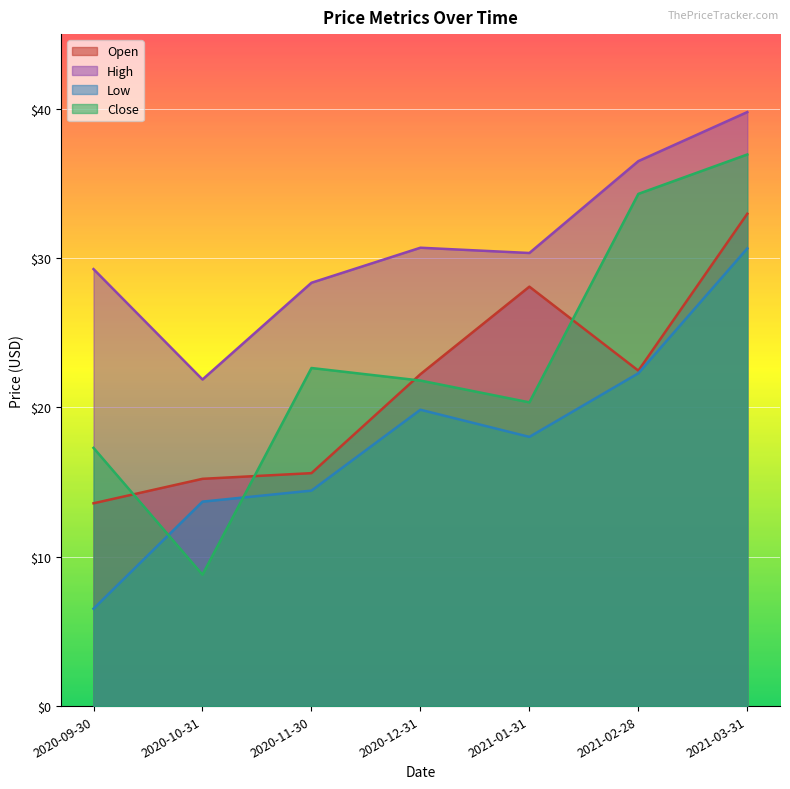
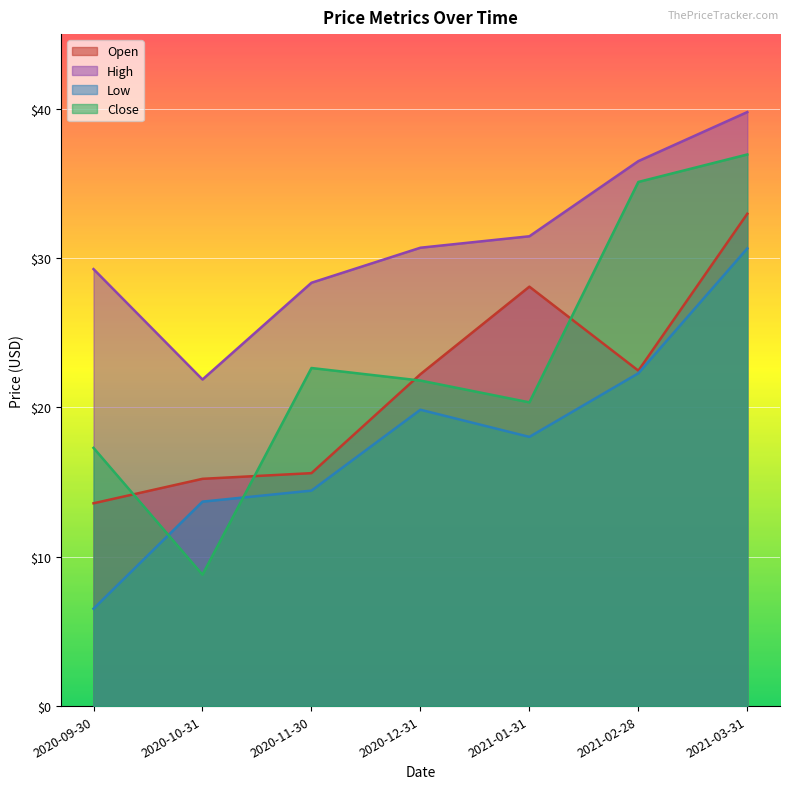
  {
    "Open": {
      "2020-09-30": "$13.6",
      "2020-10-31": "$15.2",
      "2020-11-30": "$15.6",
      "2020-12-31": "$22.2",
      "2021-01-31": "$28.1",
      "2021-02-28": "$22.5",
      "2021-03-31": "$33.0"
    },
    "High": {
      "2020-09-30": "$29.3",
      "2020-10-31": "$21.9",
      "2020-11-30": "$28.3",
      "2020-12-31": "$30.7",
-     "2021-01-31": "$30.3",
+     "2021-01-31": "$31.5",
      "2021-02-28": "$36.5",
      "2021-03-31": "$39.8"
    },
    "Low": {
      "2020-09-30": "$6.5",
      "2020-10-31": "$13.7",
      "2020-11-30": "$14.4",
      "2020-12-31": "$19.8",
      "2021-01-31": "$18.0",
      "2021-02-28": "$22.3",
      "2021-03-31": "$30.7"
    },
    "Close": {
      "2020-09-30": "$17.3",
      "2020-10-31": "$8.8",
      "2020-11-30": "$22.6",
      "2020-12-31": "$21.8",
      "2021-01-31": "$20.3",
-     "2021-02-28": "$34.3",
+     "2021-02-28": "$35.1",
      "2021-03-31": "$36.9"
    }
  }
